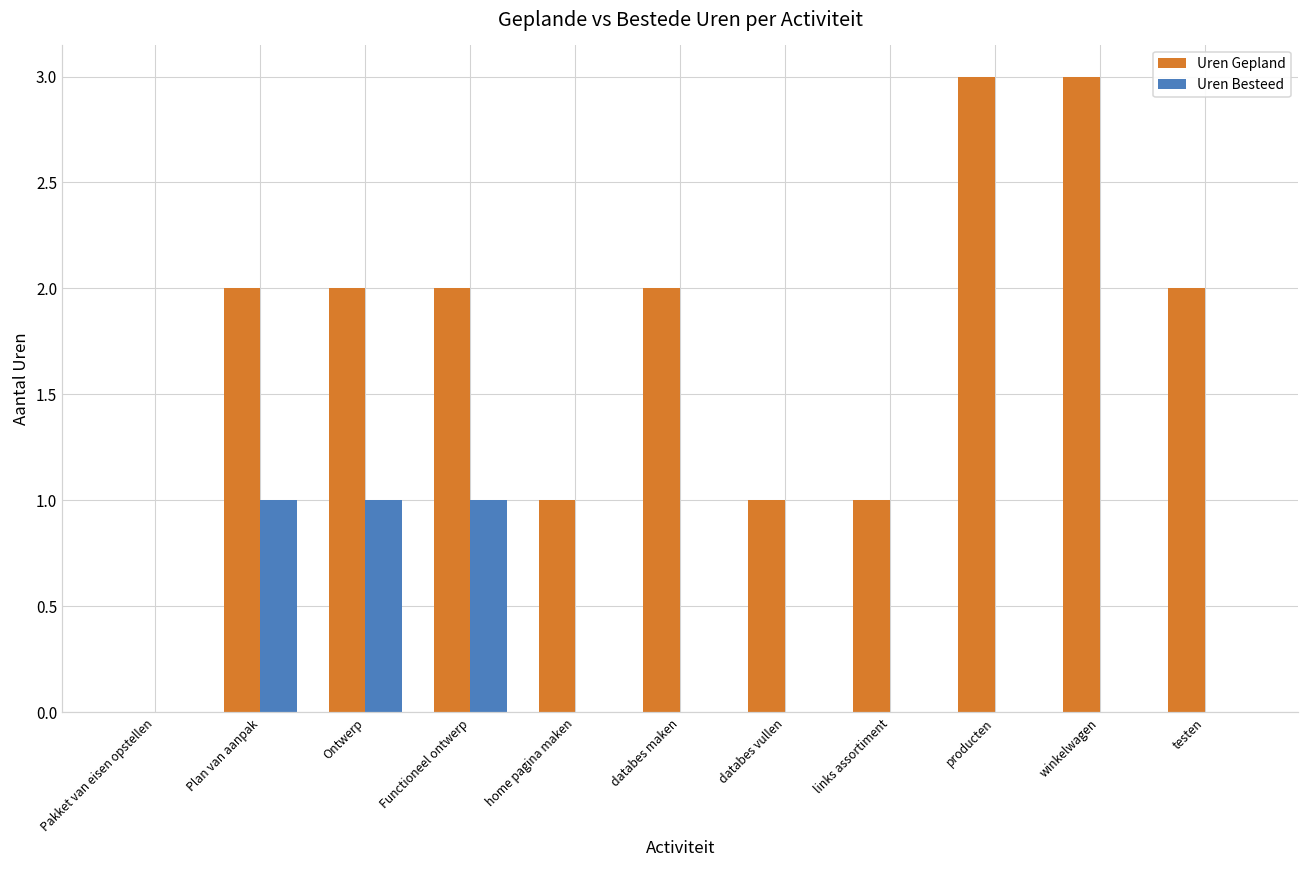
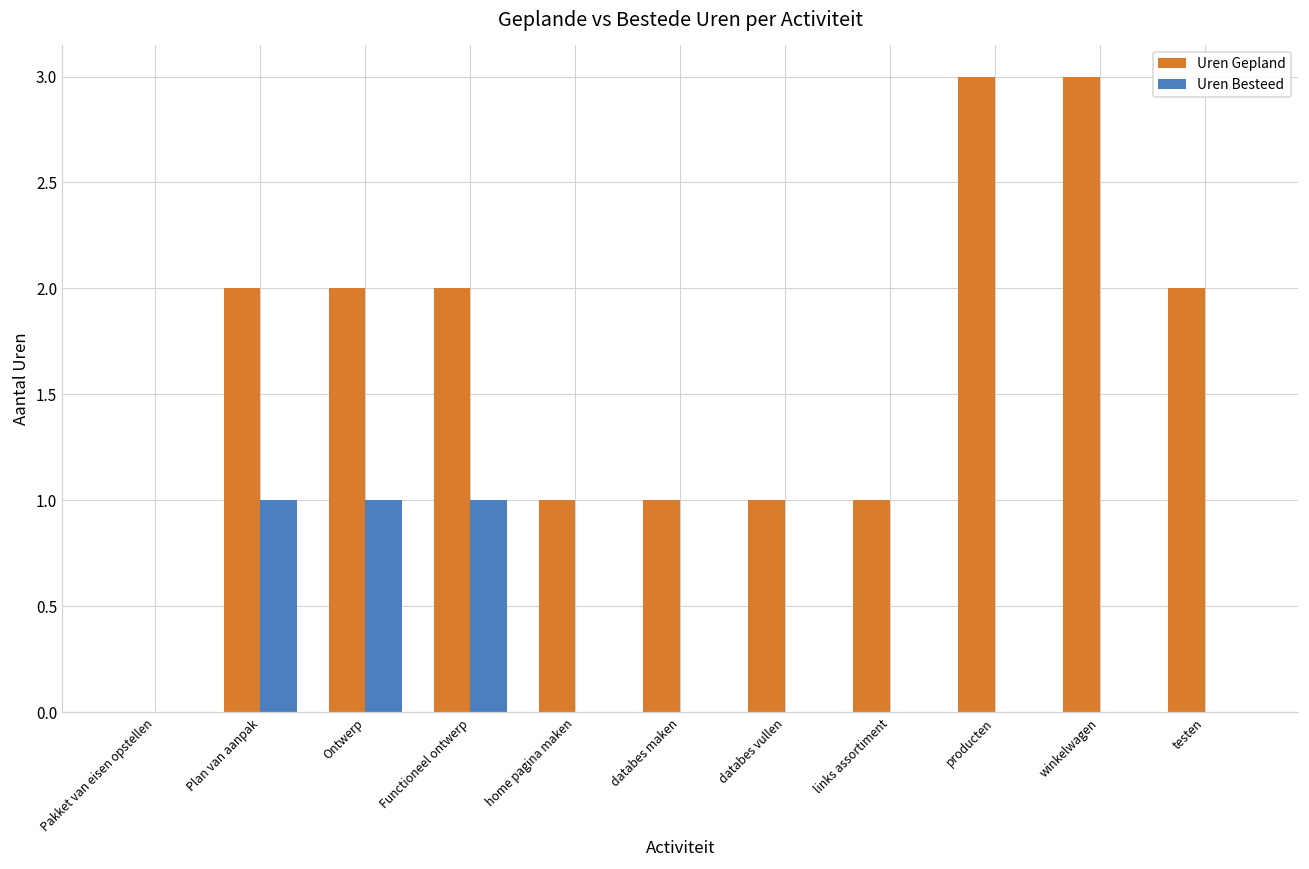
  {
    "Uren Gepland": {
      "Pakket van eisen opstellen": 0,
      "Plan van aanpak": 2,
      "Ontwerp": 2,
      "Functioneel ontwerp": 2,
      "home pagina maken": 1,
-     "databes maken": 2,
+     "databes maken": 1,
      "databes vullen": 1,
      "links assortiment": 1,
      "producten": 3,
      "winkelwagen": 3,
      "testen": 2
    },
    "Uren Besteed": {
      "Pakket van eisen opstellen": 0,
      "Plan van aanpak": 1,
      "Ontwerp": 1,
      "Functioneel ontwerp": 1,
      "home pagina maken": 0,
      "databes maken": 0,
      "databes vullen": 0,
      "links assortiment": 0,
      "producten": 0,
      "winkelwagen": 0,
      "testen": 0
    }
  }
